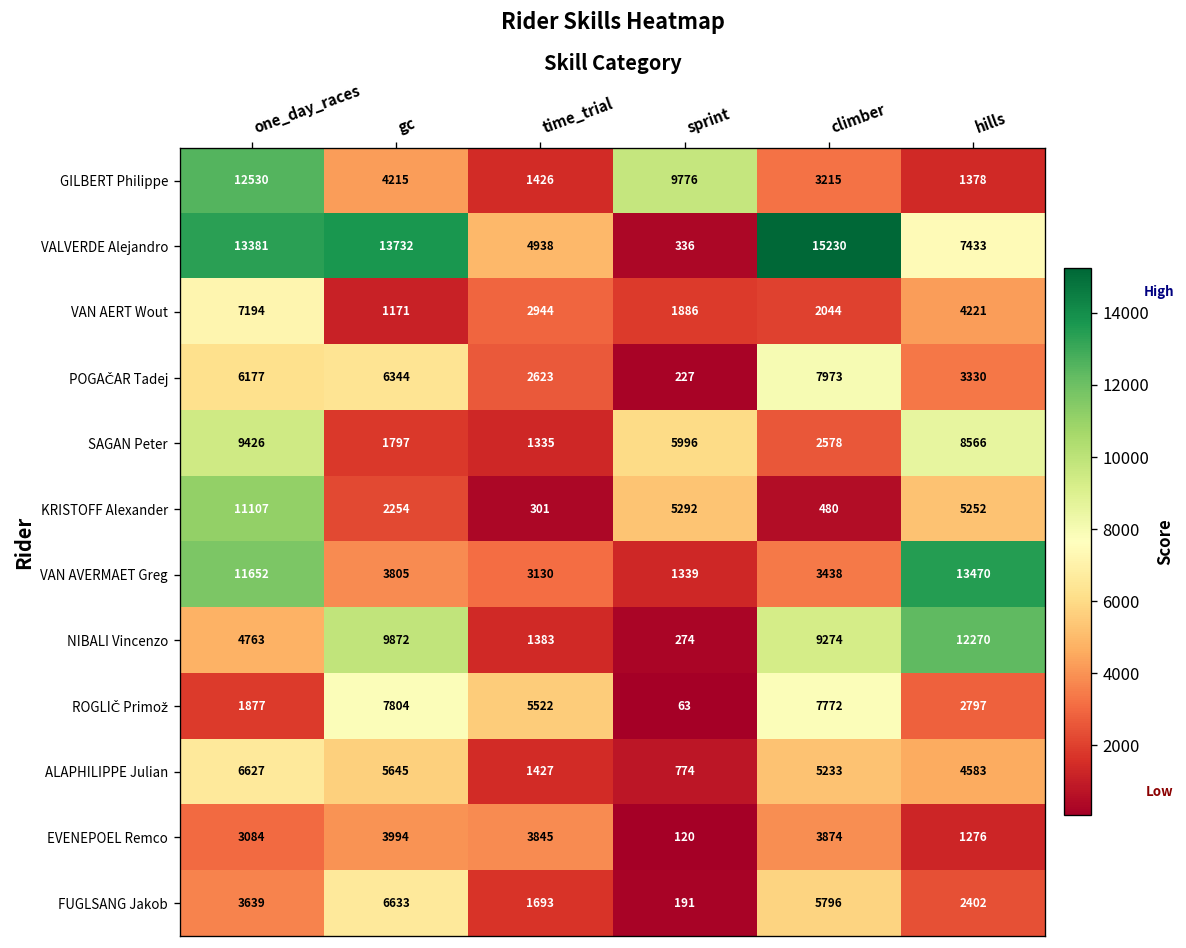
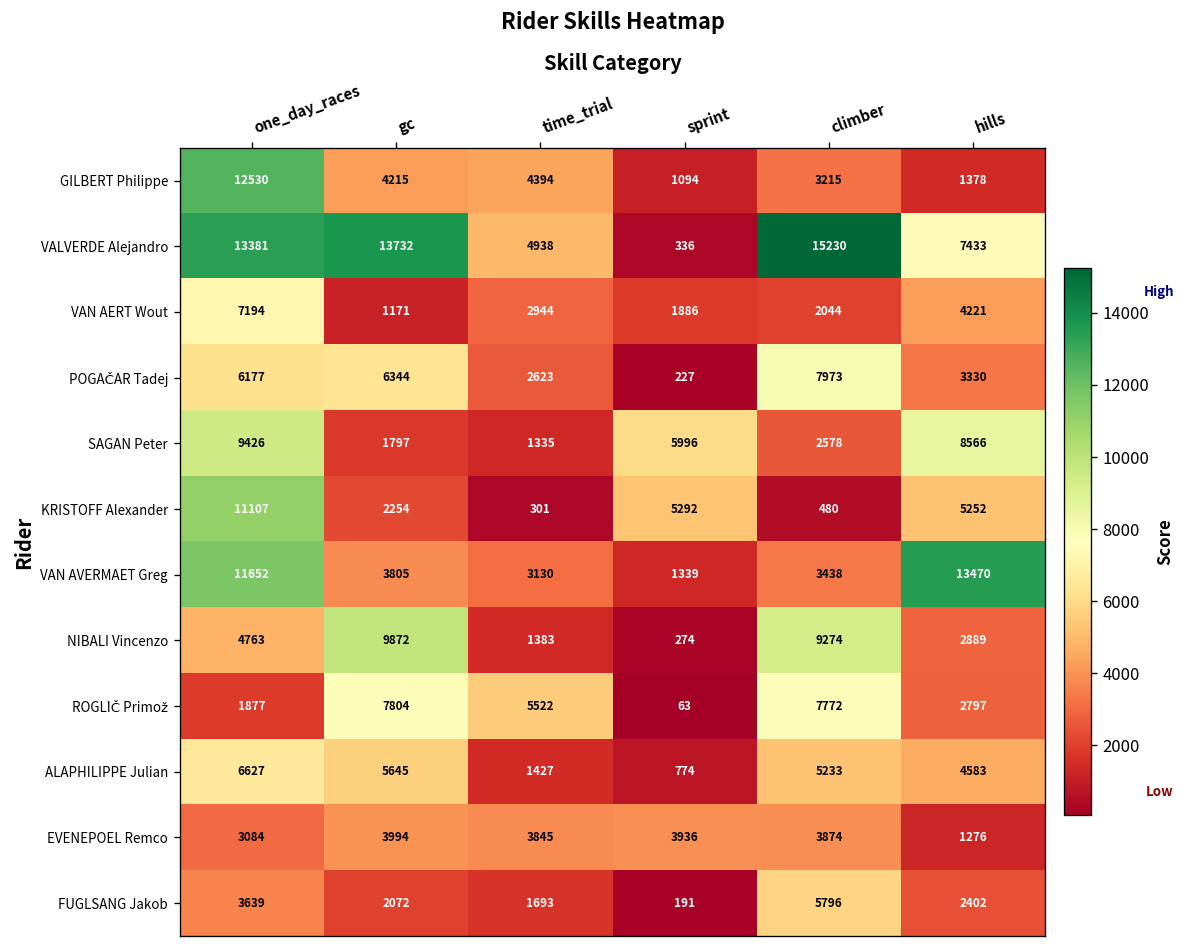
  {
    "GILBERT Philippe": {
      "one_day_races": 12530,
      "gc": 4215,
-     "time_trial": 1426,
-     "sprint": 9776,
+     "time_trial": 4394,
+     "sprint": 1094,
      "climber": 3215,
      "hills": 1378
    },
    "VALVERDE Alejandro": {
      "one_day_races": 13381,
      "gc": 13732,
      "time_trial": 4938,
      "sprint": 336,
      "climber": 15230,
      "hills": 7433
    },
    "VAN AERT Wout": {
      "one_day_races": 7194,
      "gc": 1171,
      "time_trial": 2944,
      "sprint": 1886,
      "climber": 2044,
      "hills": 4221
    },
    "POGAČAR Tadej": {
      "one_day_races": 6177,
      "gc": 6344,
      "time_trial": 2623,
      "sprint": 227,
      "climber": 7973,
      "hills": 3330
    },
    "SAGAN Peter": {
      "one_day_races": 9426,
      "gc": 1797,
      "time_trial": 1335,
      "sprint": 5996,
      "climber": 2578,
      "hills": 8566
    },
    "KRISTOFF Alexander": {
      "one_day_races": 11107,
      "gc": 2254,
      "time_trial": 301,
      "sprint": 5292,
      "climber": 480,
      "hills": 5252
    },
    "VAN AVERMAET Greg": {
      "one_day_races": 11652,
      "gc": 3805,
      "time_trial": 3130,
      "sprint": 1339,
      "climber": 3438,
      "hills": 13470
    },
    "NIBALI Vincenzo": {
      "one_day_races": 4763,
      "gc": 9872,
      "time_trial": 1383,
      "sprint": 274,
      "climber": 9274,
-     "hills": 12270
+     "hills": 2889
    },
    "ROGLIČ Primož": {
      "one_day_races": 1877,
      "gc": 7804,
      "time_trial": 5522,
      "sprint": 63,
      "climber": 7772,
      "hills": 2797
    },
    "ALAPHILIPPE Julian": {
      "one_day_races": 6627,
      "gc": 5645,
      "time_trial": 1427,
      "sprint": 774,
      "climber": 5233,
      "hills": 4583
    },
    "EVENEPOEL Remco": {
      "one_day_races": 3084,
      "gc": 3994,
      "time_trial": 3845,
-     "sprint": 120,
+     "sprint": 3936,
      "climber": 3874,
      "hills": 1276
    },
    "FUGLSANG Jakob": {
      "one_day_races": 3639,
-     "gc": 6633,
+     "gc": 2072,
      "time_trial": 1693,
      "sprint": 191,
      "climber": 5796,
      "hills": 2402
    }
  }
